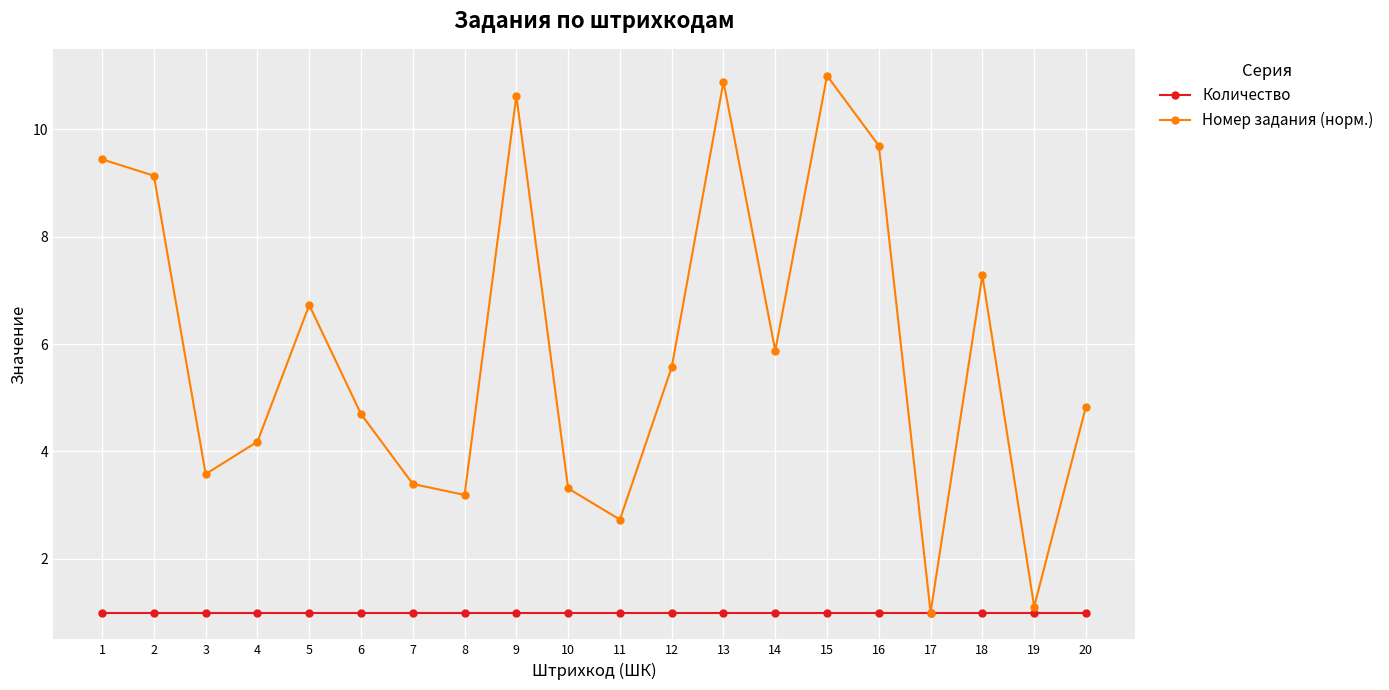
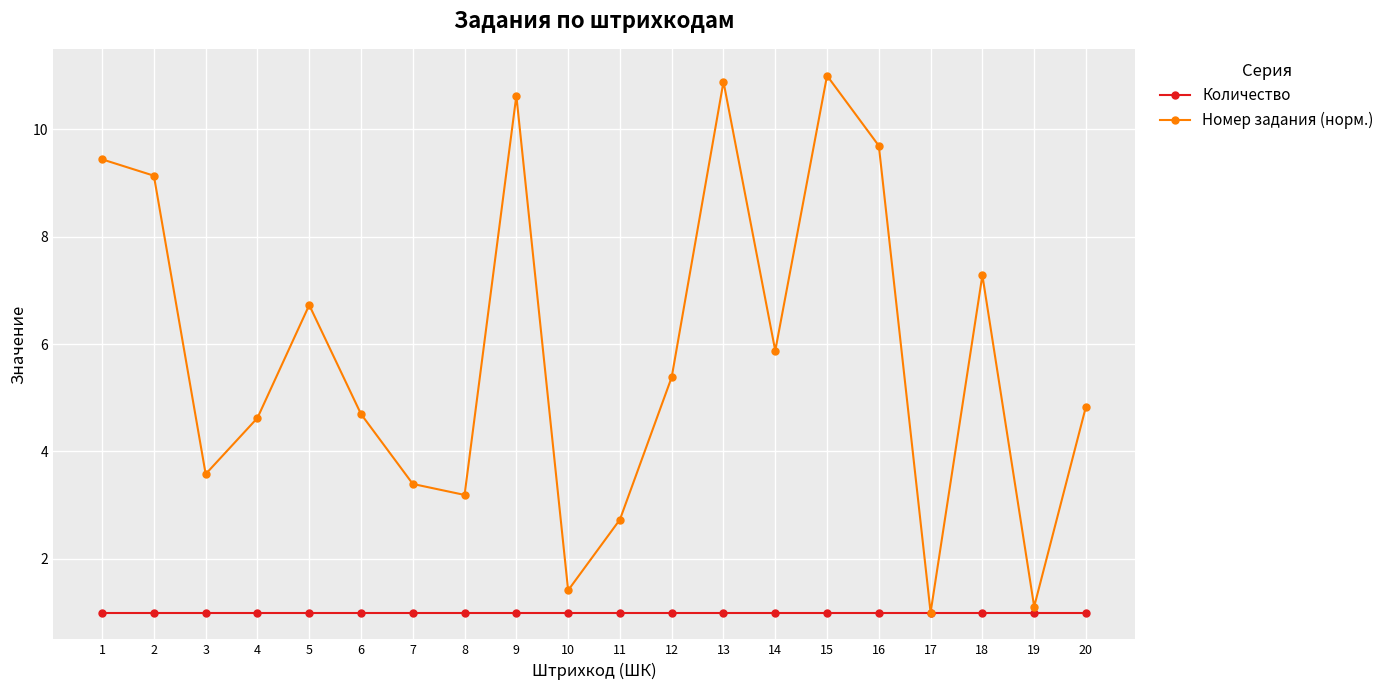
  {
    "Количество": {
      "1": 1.0,
      "2": 1.0,
      "3": 1.0,
      "4": 1.0,
      "5": 1.0,
      "6": 1.0,
      "7": 1.0,
      "8": 1.0,
      "9": 1.0,
      "10": 1.0,
      "11": 1.0,
      "12": 1.0,
      "13": 1.0,
      "14": 1.0,
      "15": 1.0,
      "16": 1.0,
      "18": 1.0,
      "19": 1.0,
      "20": 1.0
    },
    "Номер задания (норм.)": {
      "1": 9.4,
      "2": 9.1,
      "3": 3.6,
-     "4": 4.2,
+     "4": 4.6,
      "5": 6.7,
      "6": 4.7,
      "7": 3.4,
      "8": 3.2,
      "9": 10.6,
-     "10": 3.3,
+     "10": 1.4,
      "11": 2.7,
-     "12": 5.6,
+     "12": 5.4,
      "13": 10.9,
      "14": 5.9,
      "15": 11.0,
      "16": 9.7,
      "18": 7.3,
      "19": 1.1,
      "20": 4.8
    }
  }
